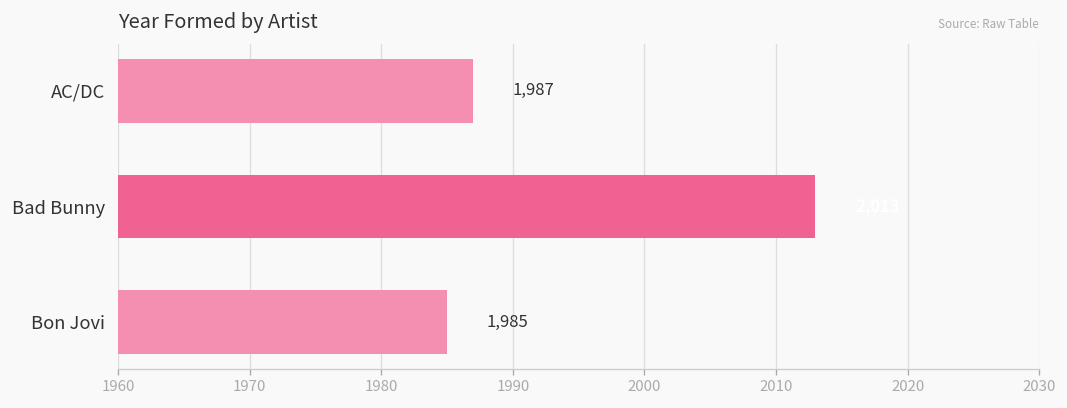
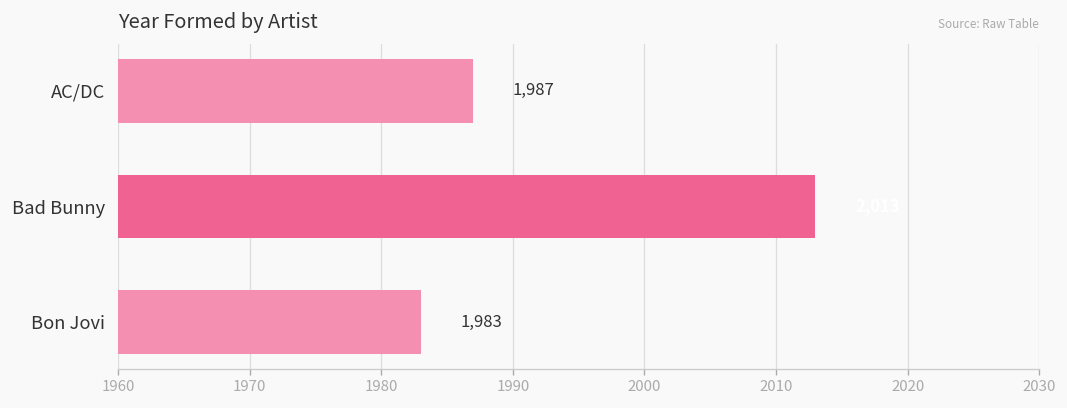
  {
-   "Bon Jovi": "1,985"
+   "Bon Jovi": "1,983"
  }
